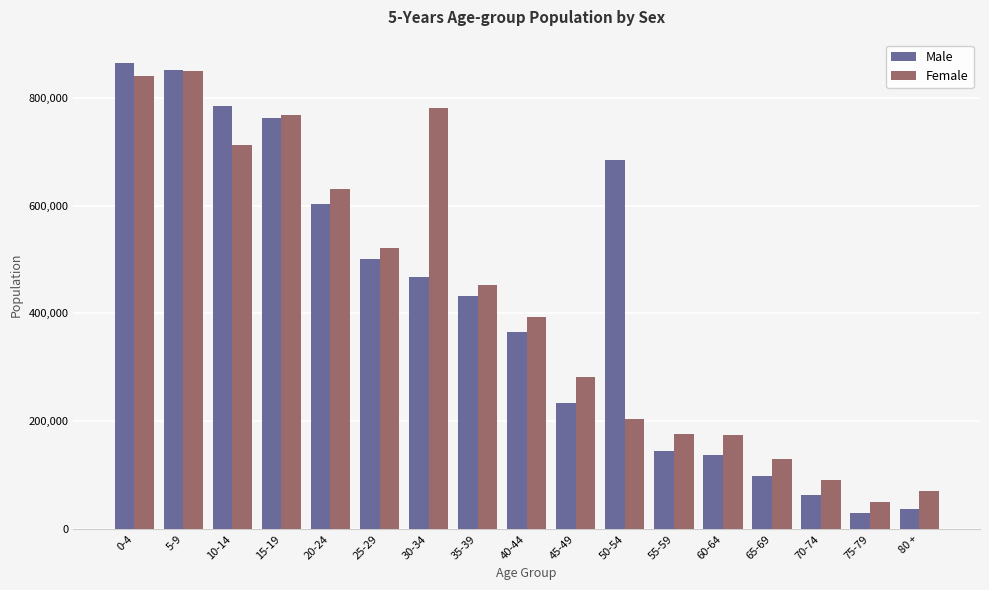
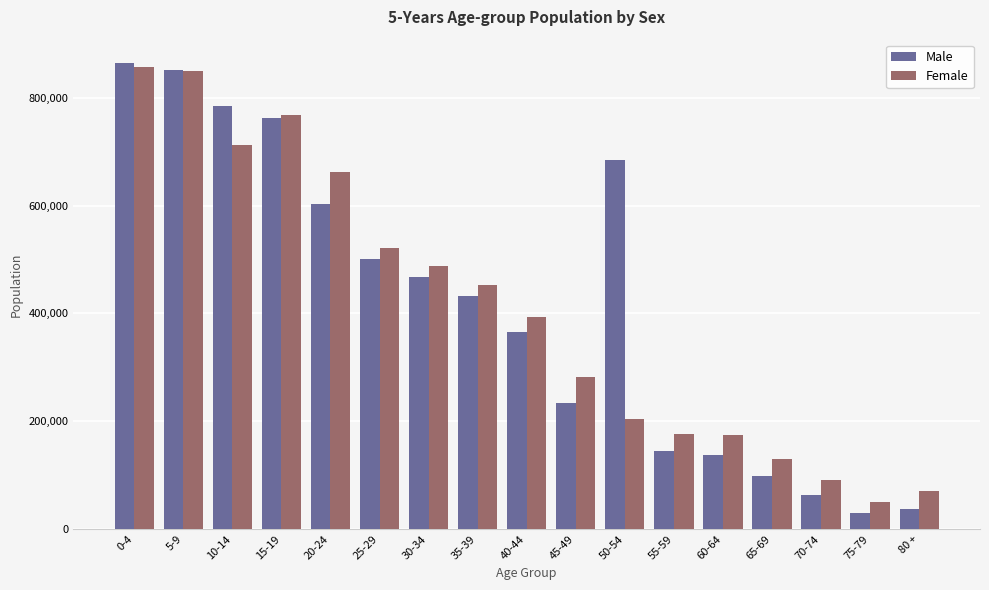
  {
    "Male": {
      "0-4": "860,000",
      "5-9": "850,000",
      "10-14": "780,000",
      "15-19": "760,000",
      "20-24": "600,000",
      "25-29": "500,000",
      "30-34": "470,000",
      "35-39": "430,000",
      "40-44": "370,000",
      "45-49": "230,000",
      "50-54": "690,000",
      "55-59": "150,000",
      "60-64": "140,000",
      "65-69": "100,000",
      "70-74": "60,000",
      "75-79": "30,000",
      "80 +": "40,000"
    },
    "Female": {
-     "0-4": "840,000",
+     "0-4": "860,000",
      "5-9": "850,000",
      "10-14": "710,000",
      "15-19": "770,000",
-     "20-24": "630,000",
+     "20-24": "660,000",
      "25-29": "520,000",
-     "30-34": "780,000",
+     "30-34": "490,000",
      "35-39": "450,000",
      "40-44": "390,000",
      "45-49": "280,000",
      "50-54": "200,000",
      "55-59": "180,000",
      "60-64": "170,000",
      "65-69": "130,000",
      "70-74": "90,000",
      "75-79": "50,000",
      "80 +": "70,000"
    }
  }
